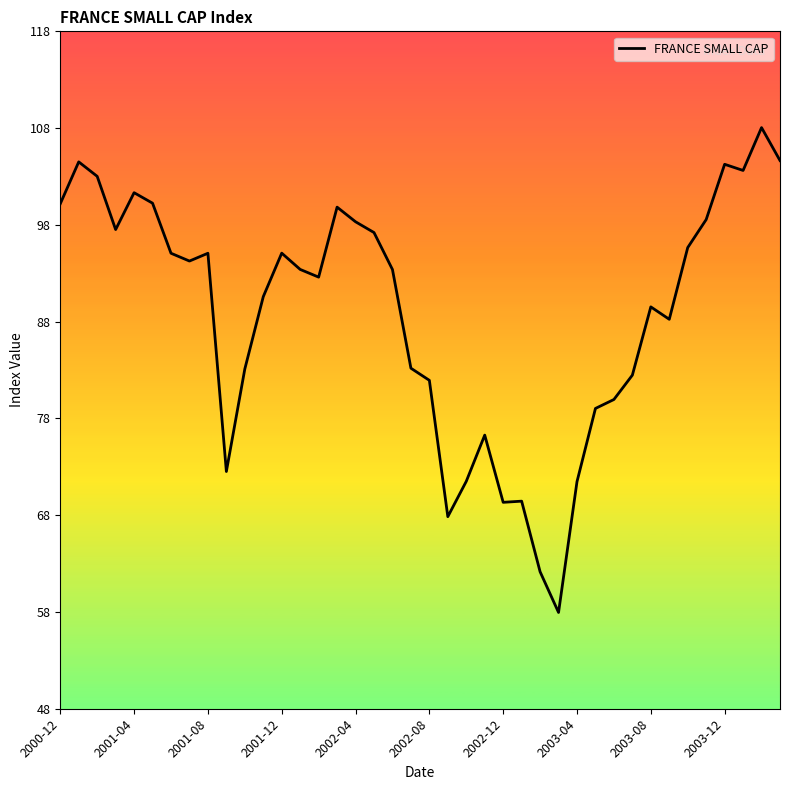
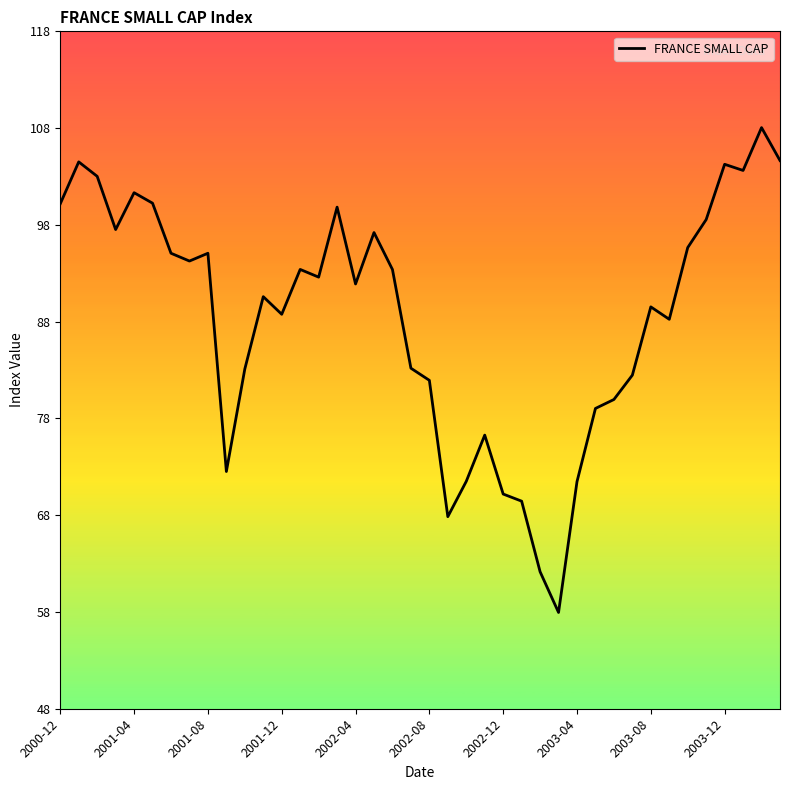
  {
    "2000-12": 100,
    "2001-04": 101,
    "2001-08": 95,
-   "2001-12": 95,
-   "2002-04": 98,
+   "2001-12": 89,
+   "2002-04": 92,
    "2002-08": 82,
-   "2002-12": 69,
+   "2002-12": 70,
    "2003-04": 71,
    "2003-08": 89,
    "2003-12": 104
  }
